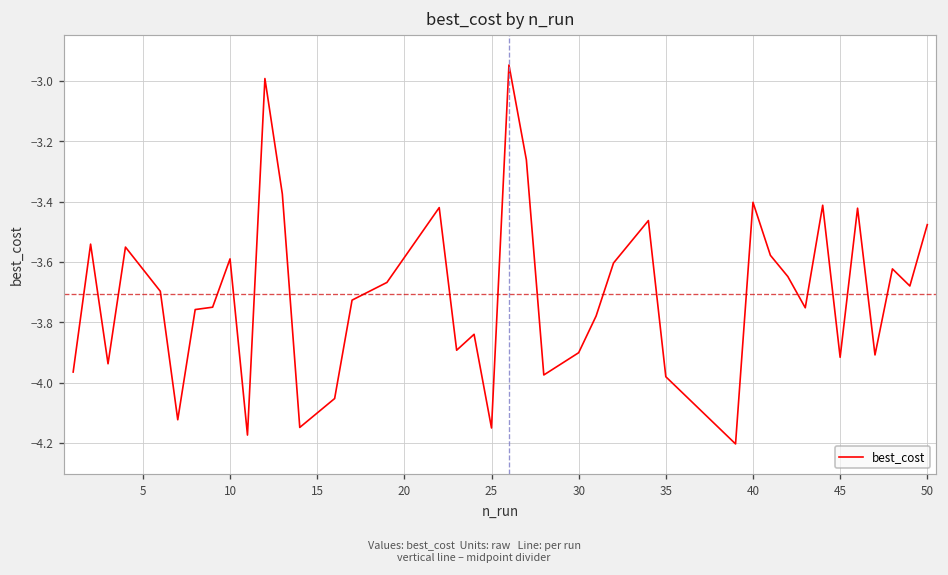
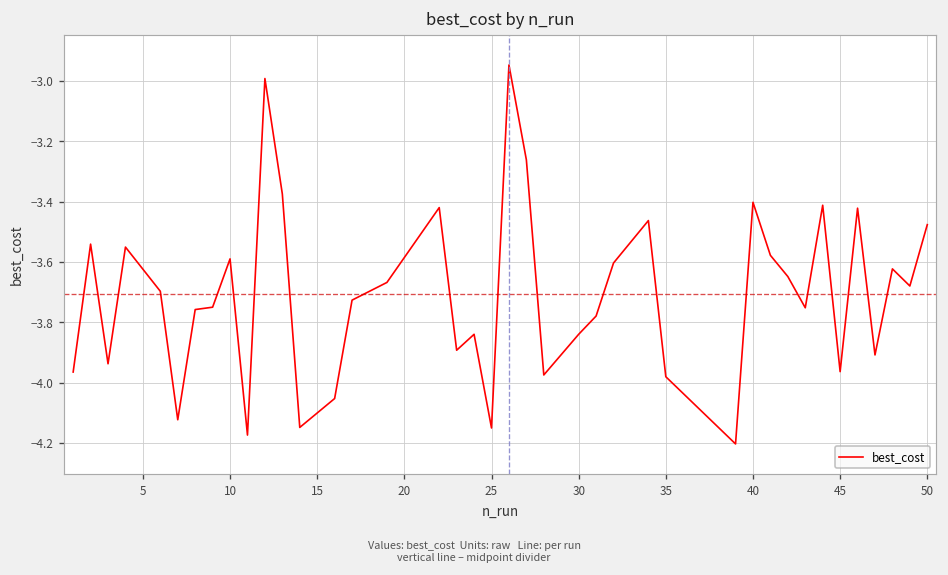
  {
    "10": -3.59,
    "25": -4.15,
-   "30": -3.90,
+   "30": -3.84,
    "35": -3.98,
    "40": -3.40,
-   "45": -3.92,
+   "45": -3.96,
    "50": -3.48
  }
